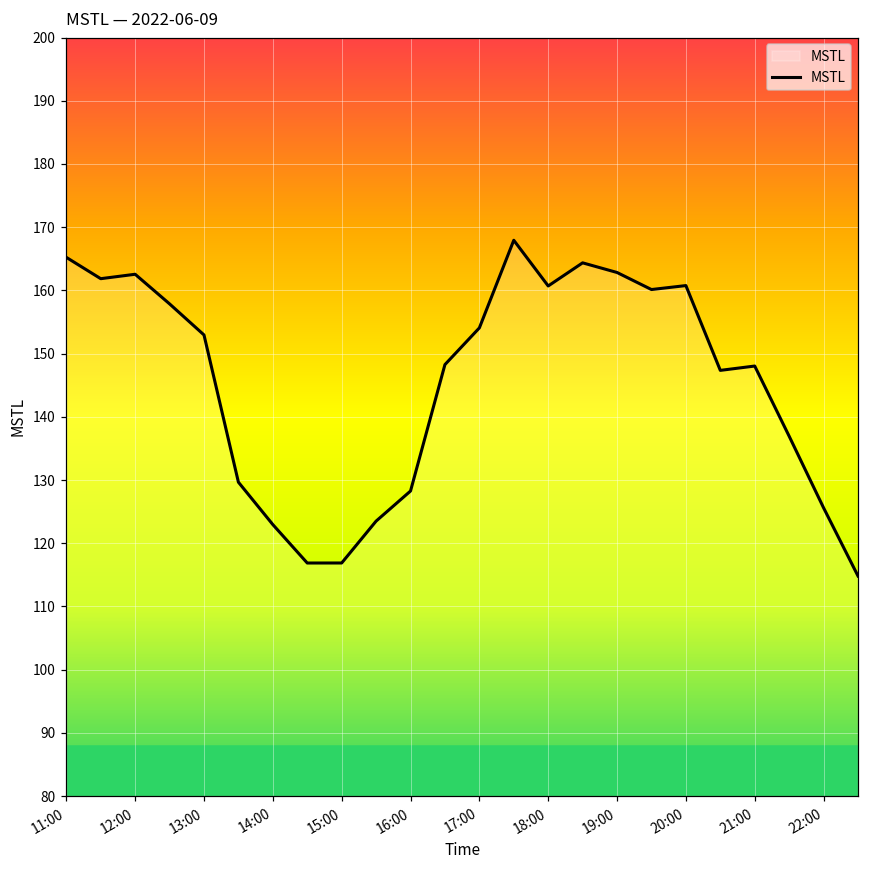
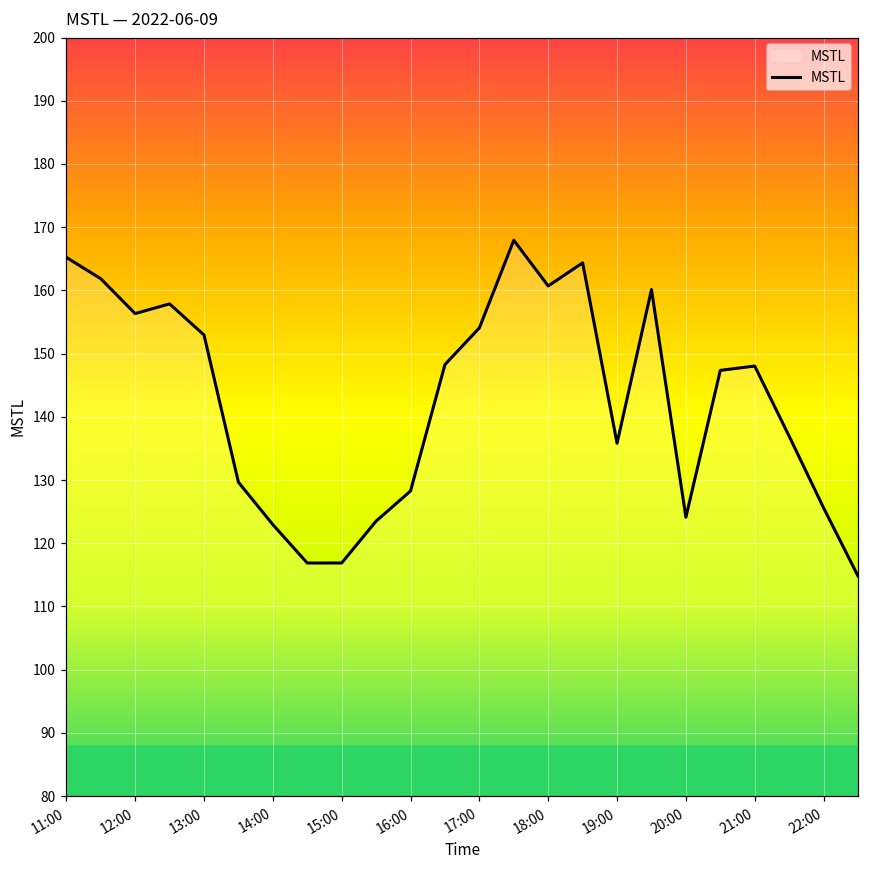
  {
    "11:00": 165,
-   "12:00": 163,
+   "12:00": 156,
    "13:00": 153,
    "14:00": 123,
    "15:00": 117,
    "16:00": 128,
    "17:00": 154,
    "18:00": 161,
-   "19:00": 163,
-   "20:00": 161,
+   "19:00": 136,
+   "20:00": 124,
    "21:00": 148,
    "22:00": 126
  }
